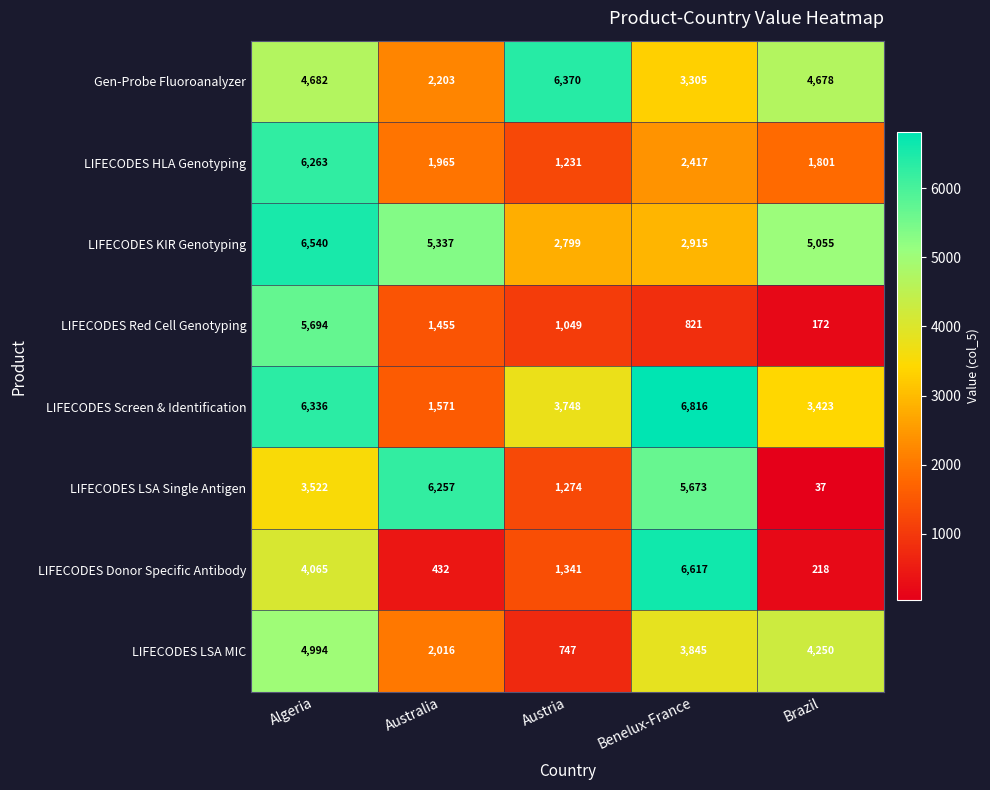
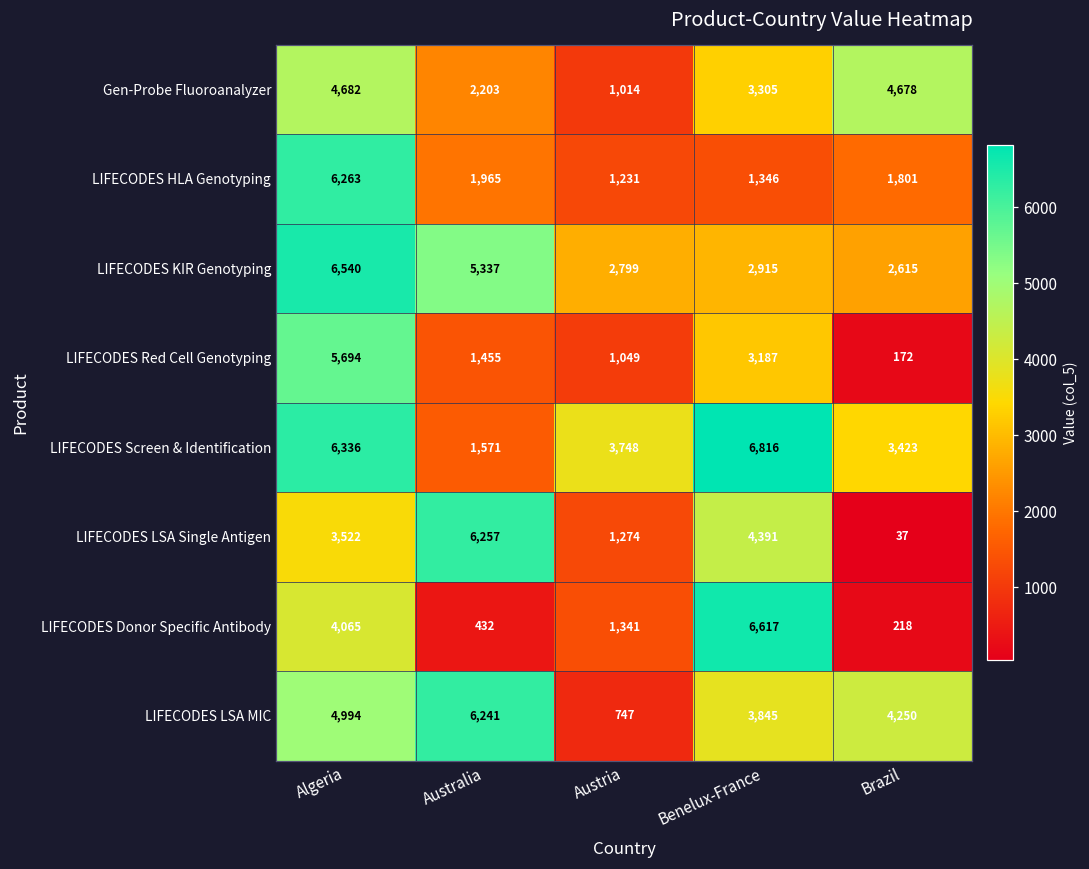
  {
    "Gen-Probe Fluoroanalyzer": {
      "Algeria": "4,682",
      "Australia": "2,203",
-     "Austria": "6,370",
+     "Austria": "1,014",
      "Benelux-France": "3,305",
      "Brazil": "4,678"
    },
    "LIFECODES HLA Genotyping": {
      "Algeria": "6,263",
      "Australia": "1,965",
      "Austria": "1,231",
-     "Benelux-France": "2,417",
+     "Benelux-France": "1,346",
      "Brazil": "1,801"
    },
    "LIFECODES KIR Genotyping": {
      "Algeria": "6,540",
      "Australia": "5,337",
      "Austria": "2,799",
      "Benelux-France": "2,915",
-     "Brazil": "5,055"
+     "Brazil": "2,615"
    },
    "LIFECODES Red Cell Genotyping": {
      "Algeria": "5,694",
      "Australia": "1,455",
      "Austria": "1,049",
-     "Benelux-France": "821",
+     "Benelux-France": "3,187",
      "Brazil": "172"
    },
    "LIFECODES Screen & Identification": {
      "Algeria": "6,336",
      "Australia": "1,571",
      "Austria": "3,748",
      "Benelux-France": "6,816",
      "Brazil": "3,423"
    },
    "LIFECODES LSA Single Antigen": {
      "Algeria": "3,522",
      "Australia": "6,257",
      "Austria": "1,274",
-     "Benelux-France": "5,673",
+     "Benelux-France": "4,391",
      "Brazil": "37"
    },
    "LIFECODES Donor Specific Antibody": {
      "Algeria": "4,065",
      "Australia": "432",
      "Austria": "1,341",
      "Benelux-France": "6,617",
      "Brazil": "218"
    },
    "LIFECODES LSA MIC": {
      "Algeria": "4,994",
-     "Australia": "2,016",
+     "Australia": "6,241",
      "Austria": "747",
      "Benelux-France": "3,845",
      "Brazil": "4,250"
    }
  }
